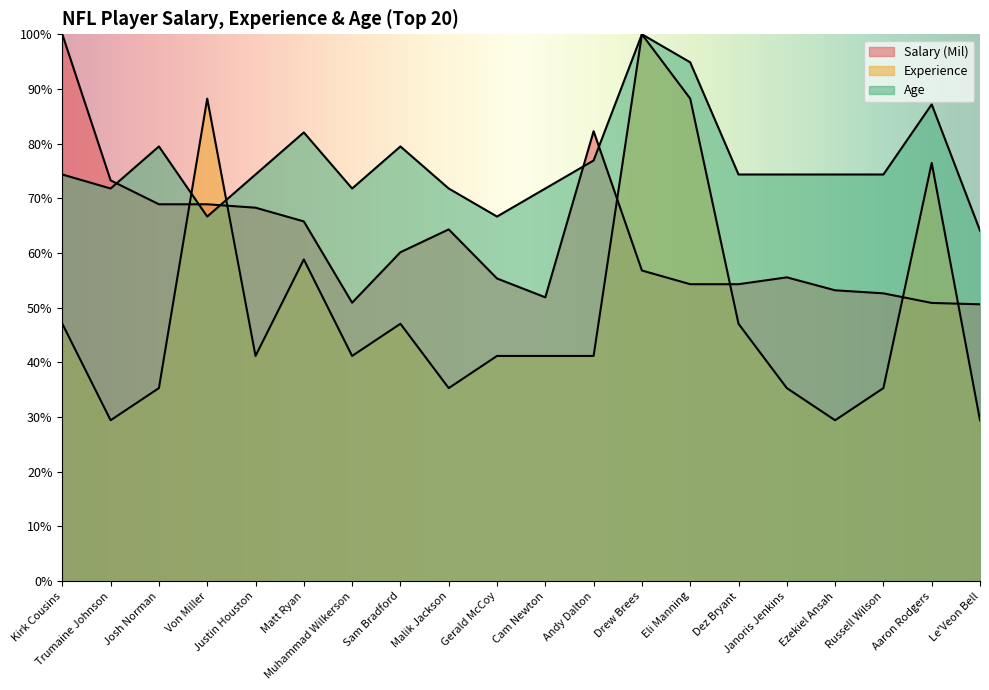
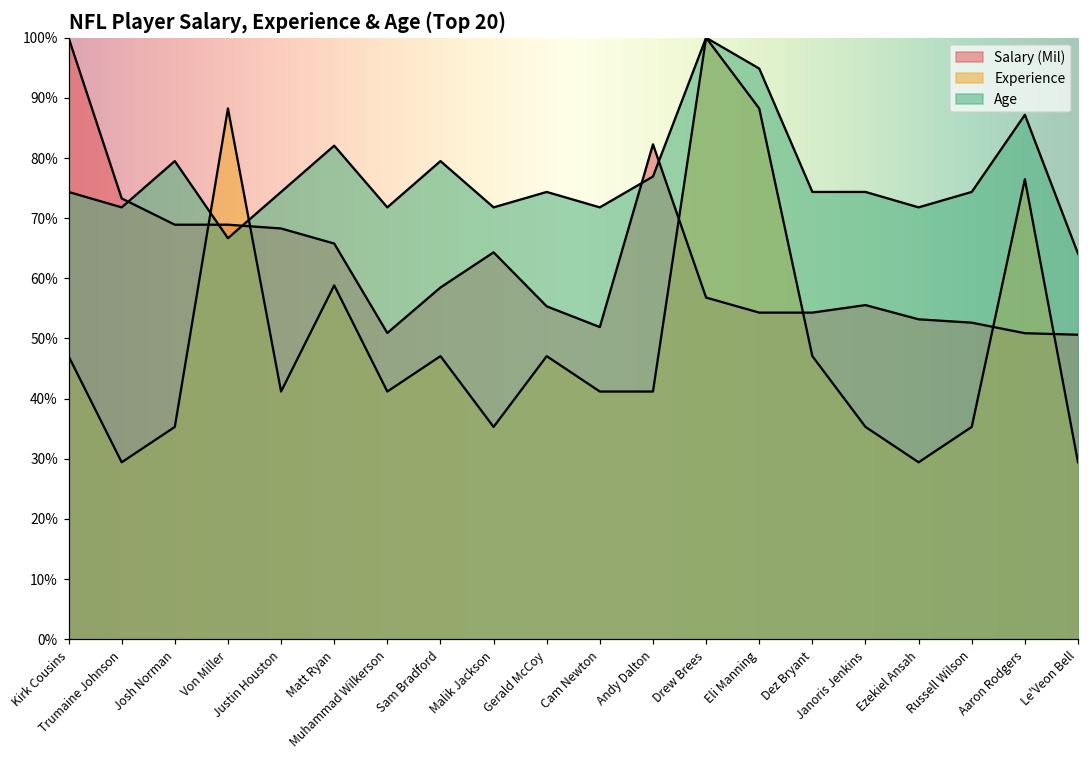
  {
    "Salary (Mil)": {
      "Kirk Cousins": "100%",
      "Trumaine Johnson": "73%",
      "Josh Norman": "69%",
      "Von Miller": "69%",
      "Justin Houston": "68%",
      "Matt Ryan": "66%",
      "Muhammad Wilkerson": "51%",
-     "Sam Bradford": "60%",
+     "Sam Bradford": "58%",
      "Malik Jackson": "64%",
      "Gerald McCoy": "55%",
      "Cam Newton": "52%",
      "Andy Dalton": "82%",
      "Drew Brees": "57%",
      "Eli Manning": "54%",
      "Dez Bryant": "54%",
      "Janoris Jenkins": "56%",
      "Ezekiel Ansah": "53%",
      "Russell Wilson": "53%",
      "Aaron Rodgers": "51%",
      "Le'Veon Bell": "51%"
    },
    "Experience": {
      "Kirk Cousins": "47%",
      "Trumaine Johnson": "29%",
      "Josh Norman": "35%",
      "Von Miller": "88%",
      "Justin Houston": "41%",
      "Matt Ryan": "59%",
      "Muhammad Wilkerson": "41%",
      "Sam Bradford": "47%",
      "Malik Jackson": "35%",
-     "Gerald McCoy": "41%",
+     "Gerald McCoy": "47%",
      "Cam Newton": "41%",
      "Andy Dalton": "41%",
      "Eli Manning": "88%",
      "Dez Bryant": "47%",
      "Janoris Jenkins": "35%",
      "Ezekiel Ansah": "29%",
      "Russell Wilson": "35%",
      "Aaron Rodgers": "76%",
      "Le'Veon Bell": "29%"
    },
    "Age": {
      "Kirk Cousins": "74%",
      "Trumaine Johnson": "72%",
      "Josh Norman": "79%",
      "Von Miller": "67%",
      "Justin Houston": "74%",
      "Matt Ryan": "82%",
      "Muhammad Wilkerson": "72%",
      "Sam Bradford": "79%",
      "Malik Jackson": "72%",
-     "Gerald McCoy": "67%",
+     "Gerald McCoy": "74%",
      "Cam Newton": "72%",
      "Andy Dalton": "77%",
      "Eli Manning": "95%",
      "Dez Bryant": "74%",
      "Janoris Jenkins": "74%",
-     "Ezekiel Ansah": "74%",
+     "Ezekiel Ansah": "72%",
      "Russell Wilson": "74%",
      "Aaron Rodgers": "87%",
      "Le'Veon Bell": "64%"
    }
  }
